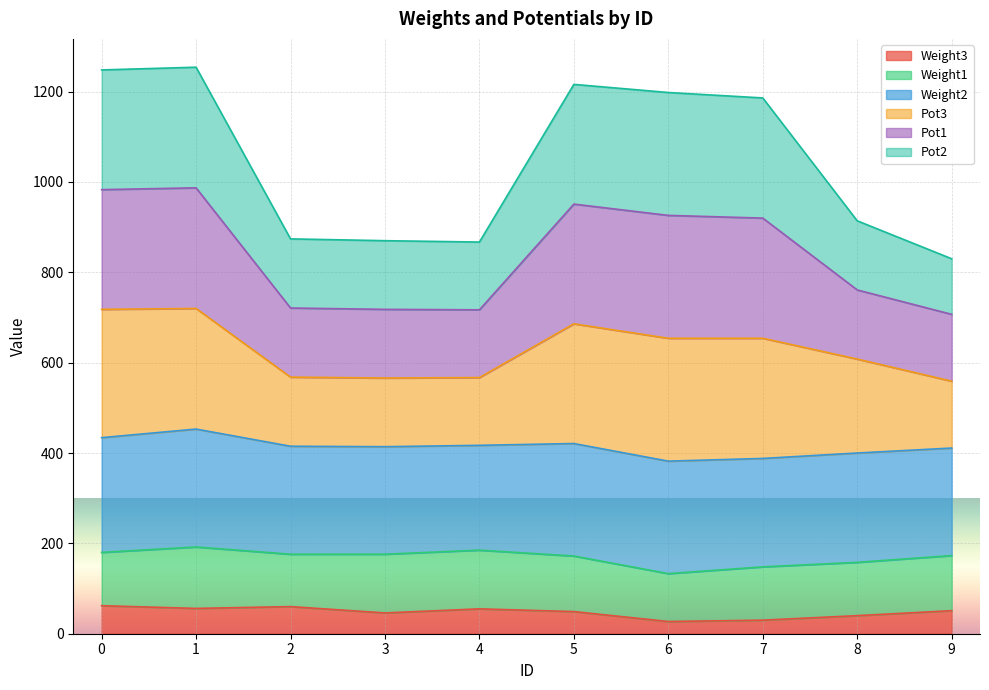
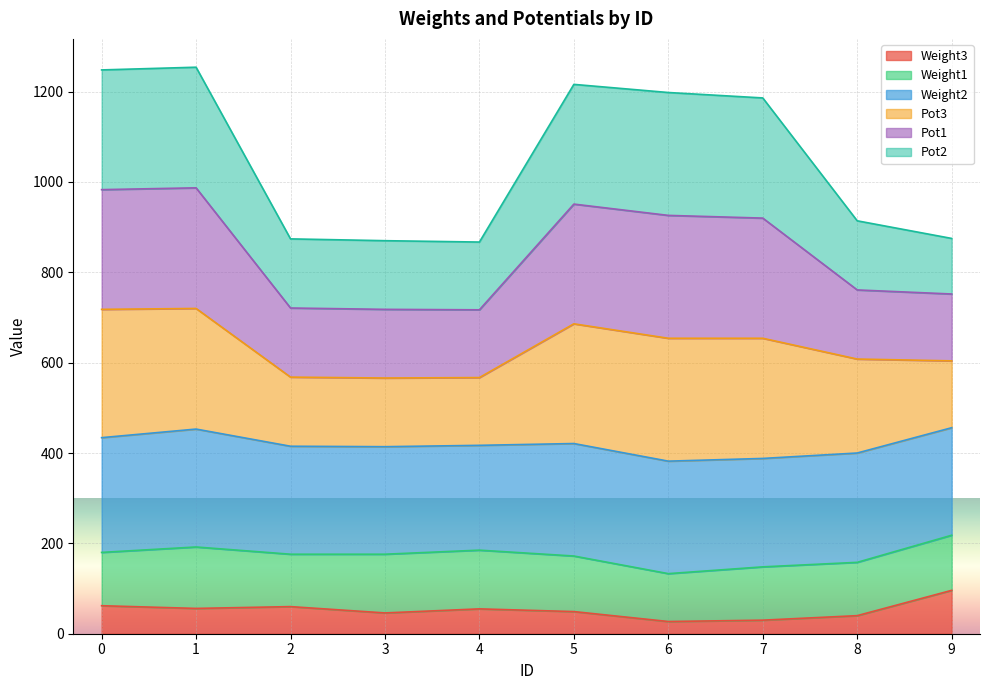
  {
    "Weight3": {
      "0": 60,
      "1": 60,
      "2": 60,
      "3": 50,
      "4": 60,
      "5": 50,
      "6": 30,
      "7": 30,
      "8": 40,
-     "9": 50
+     "9": 100
    },
    "Weight2": {
      "0": 250,
      "1": 260,
      "2": 240,
      "3": 240,
      "4": 230,
      "5": 250,
      "6": 250,
      "7": 240,
      "8": 240,
      "9": 240
    },
    "Pot3": {
      "0": 280,
      "1": 270,
      "2": 150,
      "3": 150,
      "4": 150,
      "5": 270,
      "6": 270,
      "7": 270,
      "8": 210,
      "9": 150
    },
    "Pot1": {
      "0": 270,
      "1": 270,
      "2": 150,
      "3": 150,
      "4": 150,
      "5": 270,
      "6": 270,
      "7": 270,
      "8": 150,
      "9": 150
    }
  }
